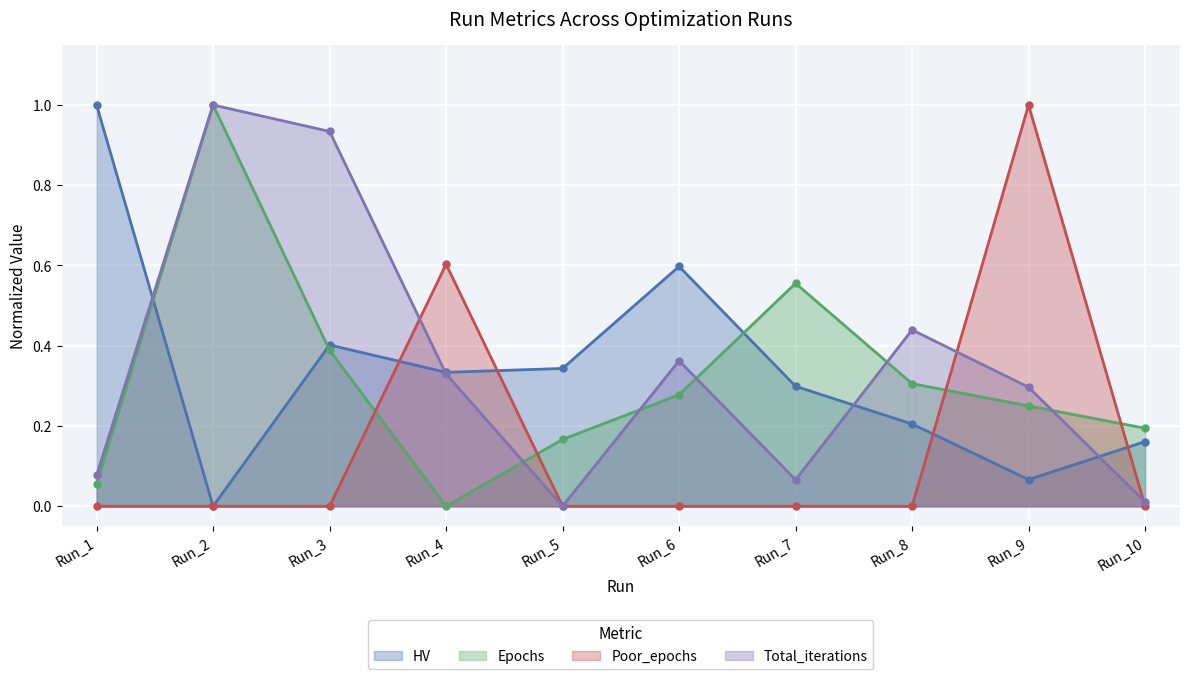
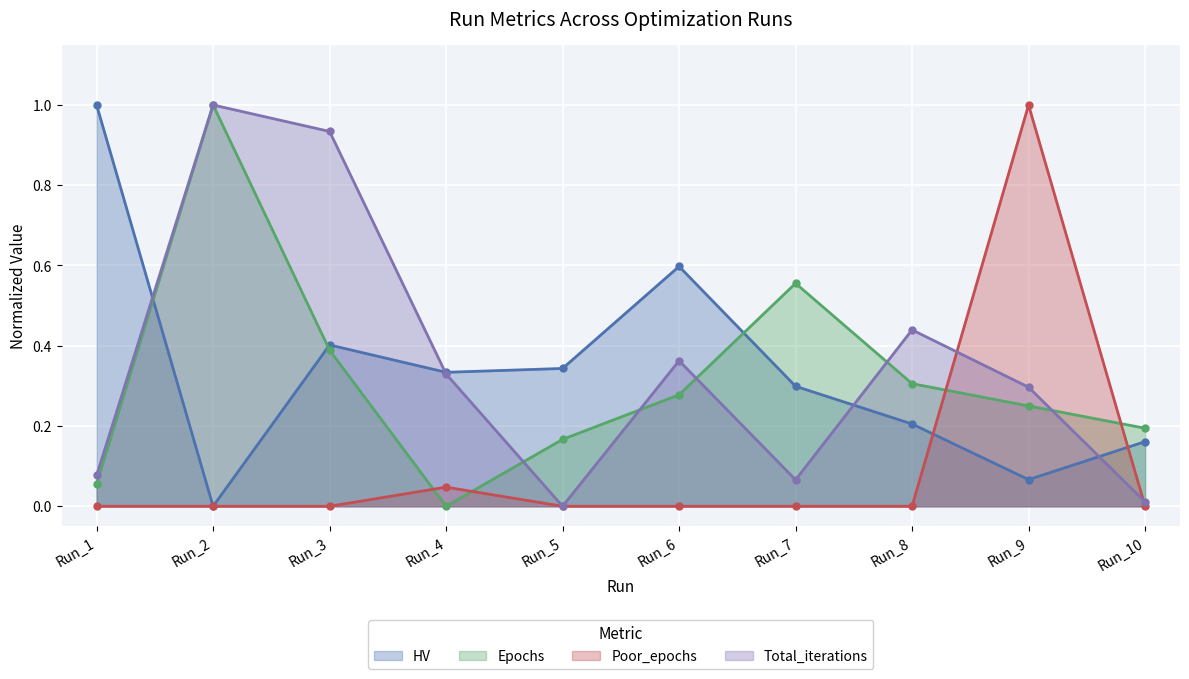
  {
    "Poor_epochs": {
      "Run_1": 0.00,
      "Run_3": 0.00,
-     "Run_4": 0.60,
+     "Run_4": 0.05,
      "Run_6": 0.00,
      "Run_7": 0.00,
      "Run_8": 0.00,
      "Run_9": 1.00,
      "Run_10": 0.00
    }
  }
